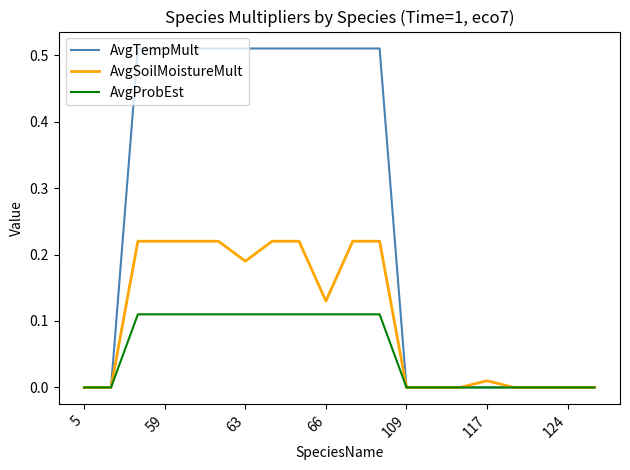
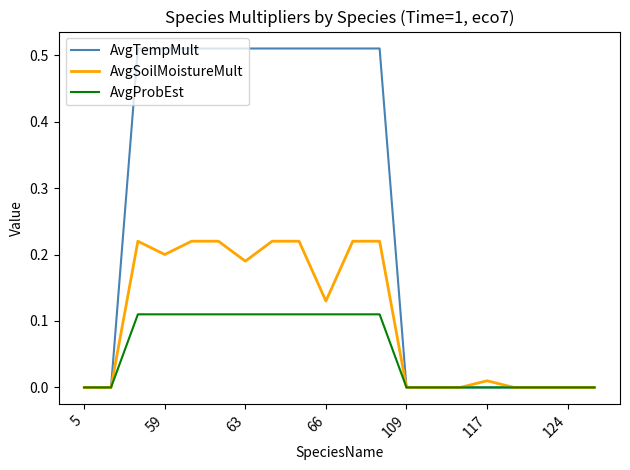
  {
    "AvgTempMult": {
      "66": 0.51
    },
    "AvgSoilMoistureMult": {
-     "59": 0.22,
+     "59": 0.20,
      "63": 0.19,
      "66": 0.13,
      "117": 0.01
    },
    "AvgProbEst": {
      "59": 0.11,
      "63": 0.11,
      "66": 0.11
    }
  }
